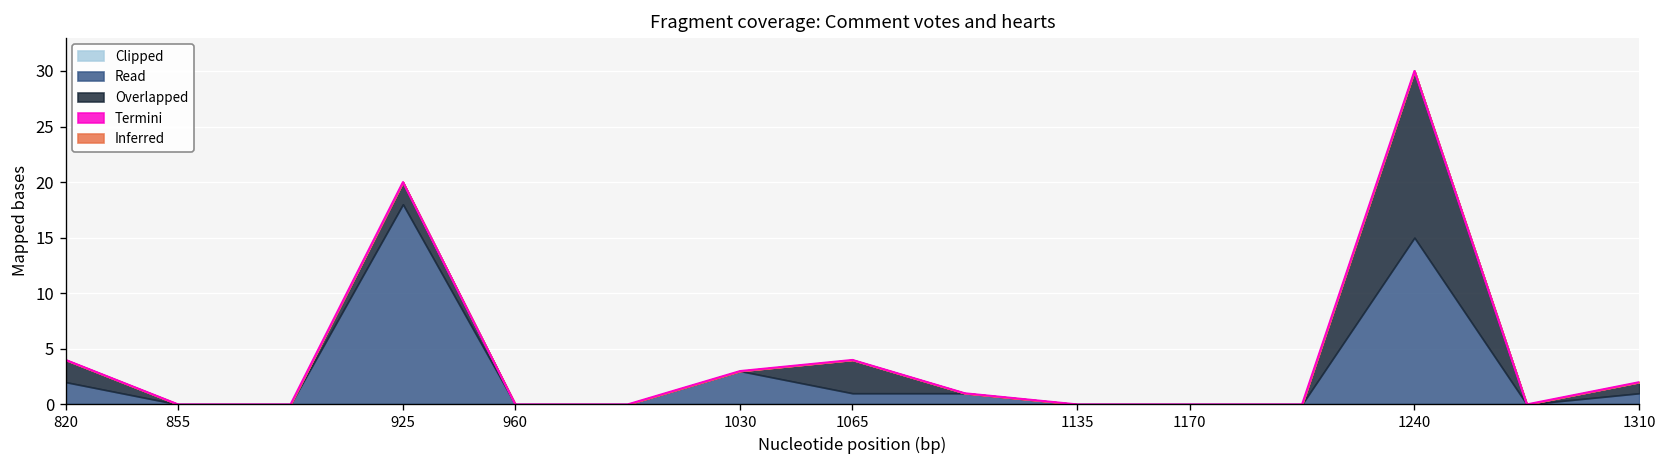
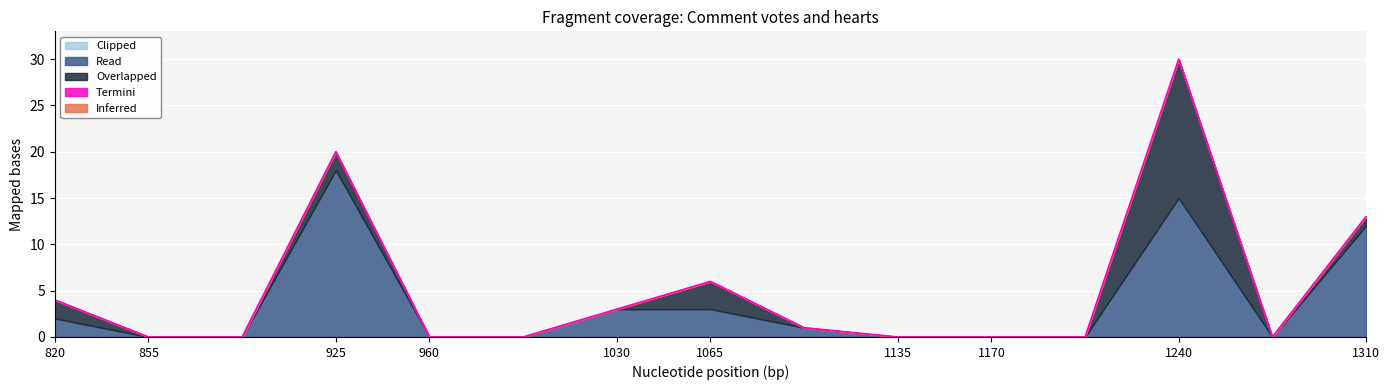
  {
    "Clipped": {
      "820": 0,
      "925": 0,
      "1030": 0,
      "1065": 0,
      "1240": 0,
      "1310": 0
    },
    "Read": {
      "820": 2,
      "925": 18,
-     "1065": 1,
+     "1065": 3,
      "1240": 15,
-     "1310": 1
+     "1310": 12
    }
  }
